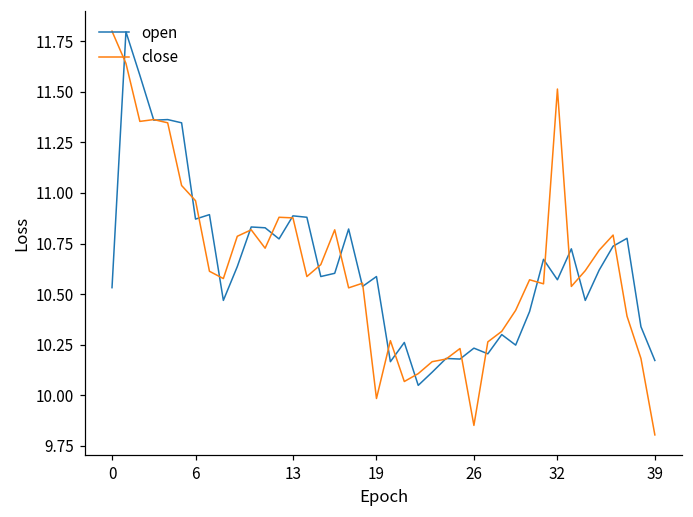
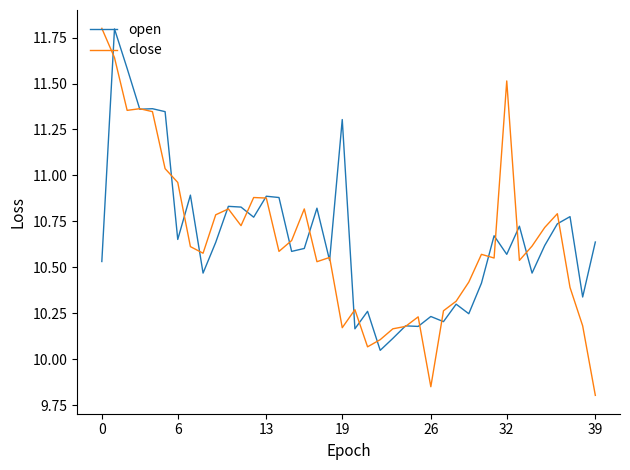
  {
    "open": {
      "0": 10.53,
-     "6": 10.87,
-     "19": 10.59,
+     "6": 10.65,
+     "19": 11.30,
      "26": 10.23,
      "32": 10.57,
-     "39": 10.17
+     "39": 10.64
    },
    "close": {
      "0": 11.80,
      "6": 10.96,
-     "19": 9.98,
+     "19": 10.17,
      "26": 9.85,
      "32": 11.51,
      "39": 9.80
    }
  }
